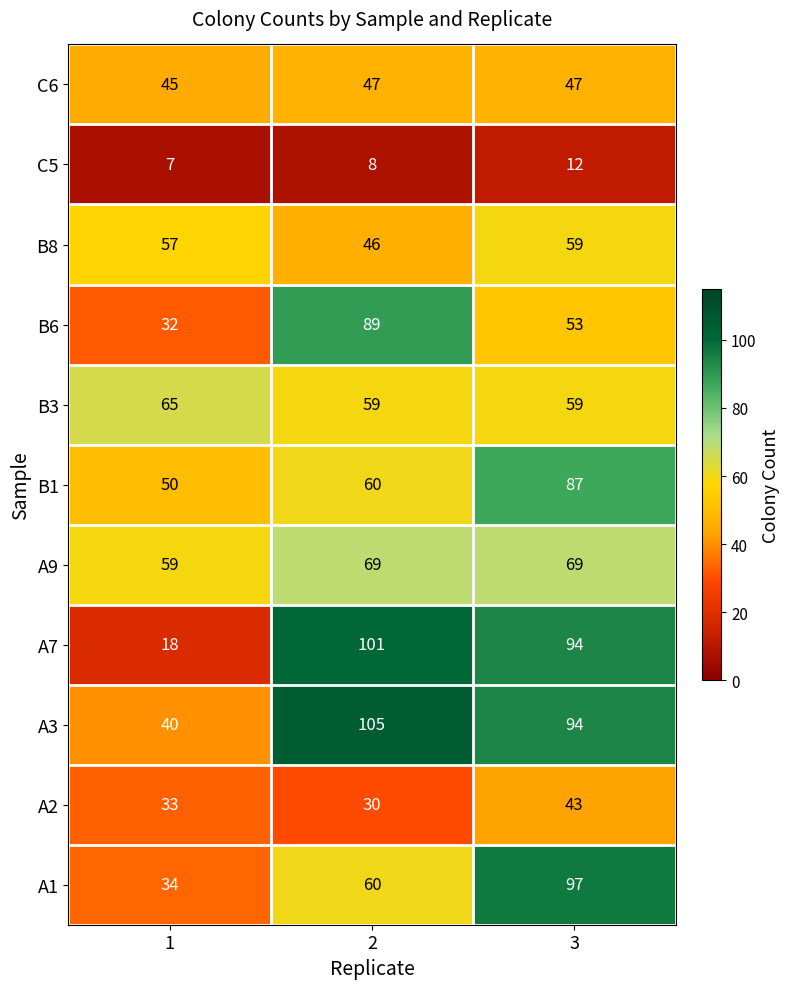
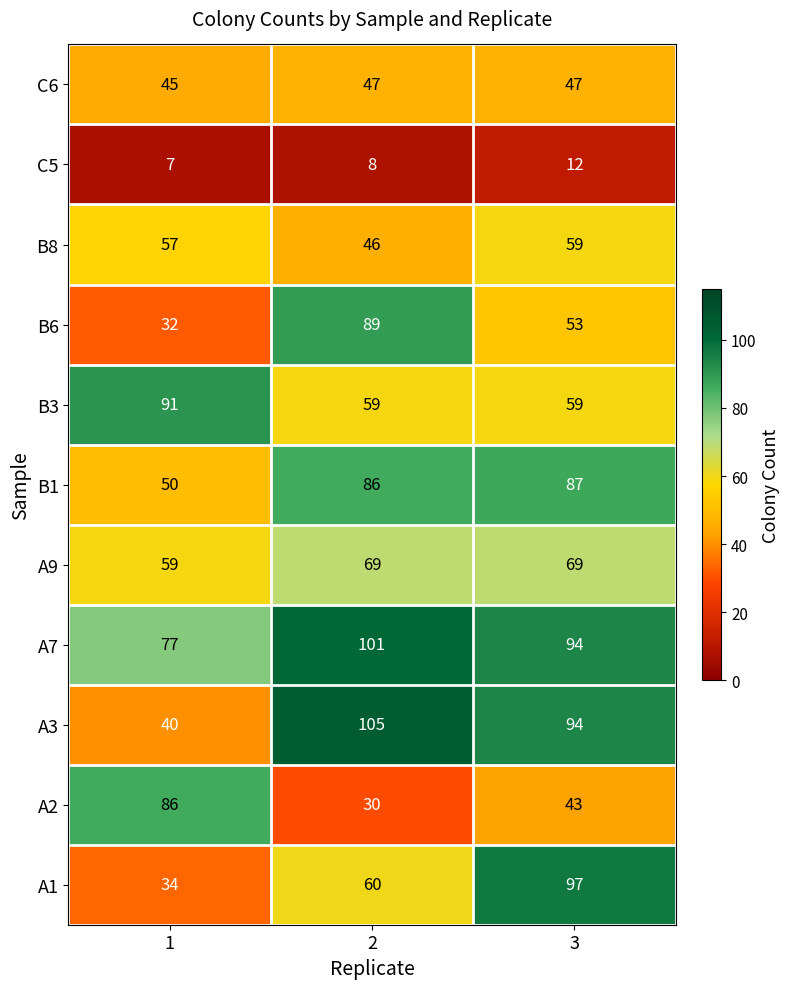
  {
    "C6": {
      "1": 45,
      "2": 47,
      "3": 47
    },
    "C5": {
      "1": 7,
      "2": 8,
      "3": 12
    },
    "B8": {
      "1": 57,
      "2": 46,
      "3": 59
    },
    "B6": {
      "1": 32,
      "2": 89,
      "3": 53
    },
    "B3": {
-     "1": 65,
+     "1": 91,
      "2": 59,
      "3": 59
    },
    "B1": {
      "1": 50,
-     "2": 60,
+     "2": 86,
      "3": 87
    },
    "A9": {
      "1": 59,
      "2": 69,
      "3": 69
    },
    "A7": {
-     "1": 18,
+     "1": 77,
      "2": 101,
      "3": 94
    },
    "A3": {
      "1": 40,
      "2": 105,
      "3": 94
    },
    "A2": {
-     "1": 33,
+     "1": 86,
      "2": 30,
      "3": 43
    },
    "A1": {
      "1": 34,
      "2": 60,
      "3": 97
    }
  }
